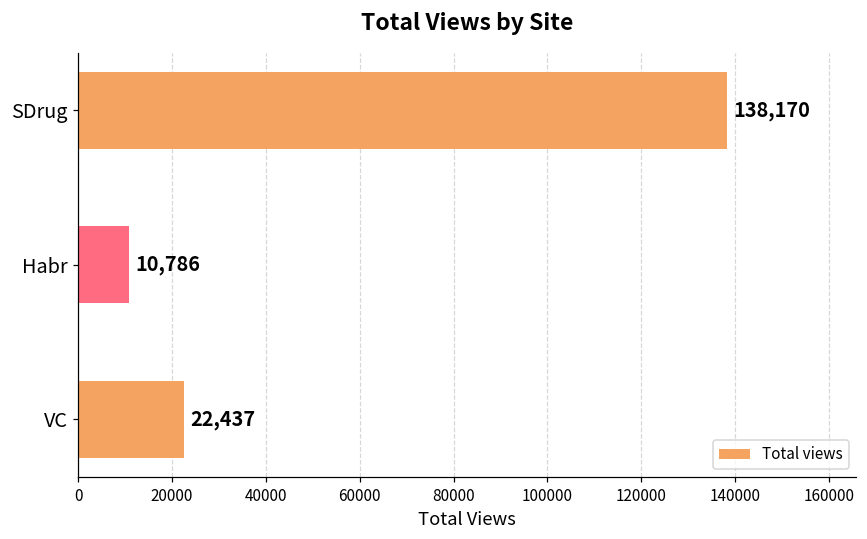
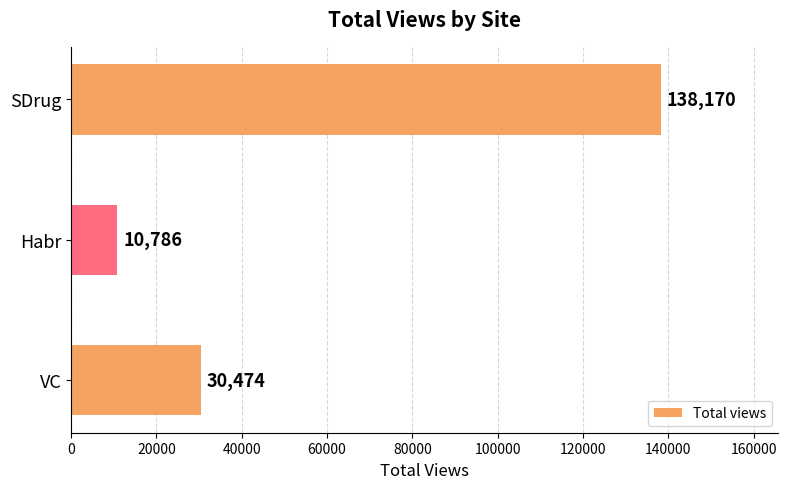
  {
    "SDrug": "138,170",
    "Habr": "10,786",
-   "VC": "22,437"
+   "VC": "30,474"
  }
